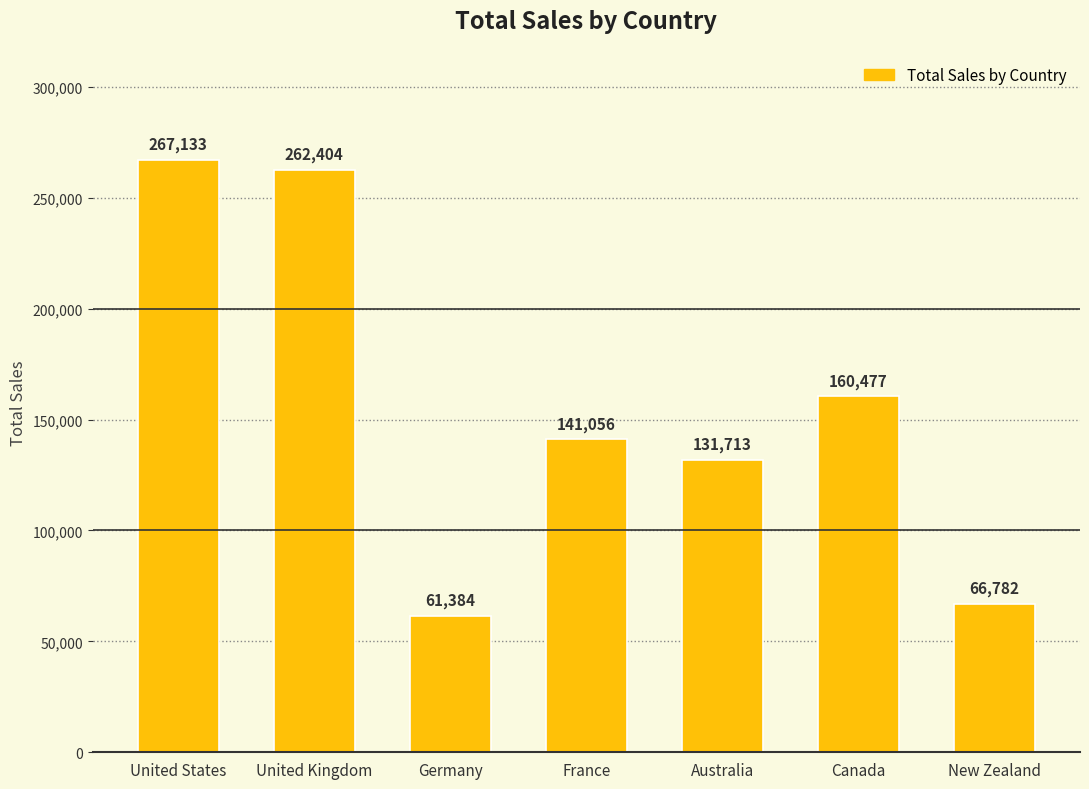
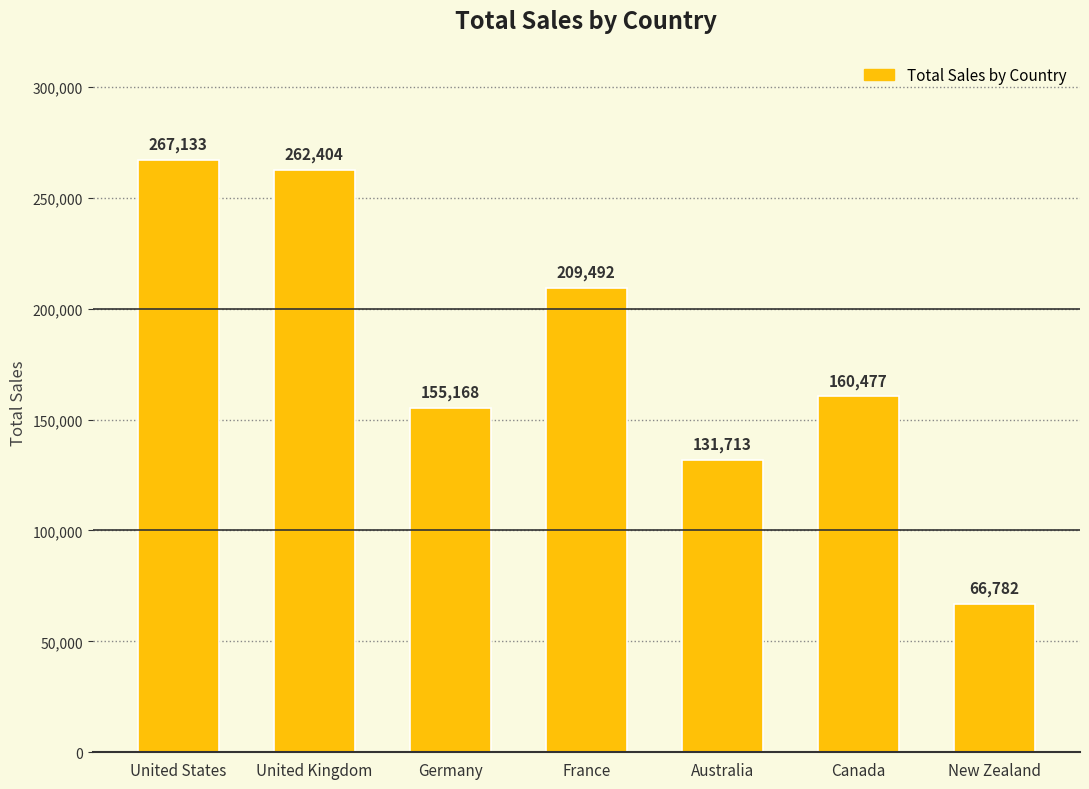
  {
    "United States": "267,133",
    "United Kingdom": "262,404",
-   "Germany": "61,384",
-   "France": "141,056",
+   "Germany": "155,168",
+   "France": "209,492",
    "Australia": "131,713",
    "Canada": "160,477",
    "New Zealand": "66,782"
  }
